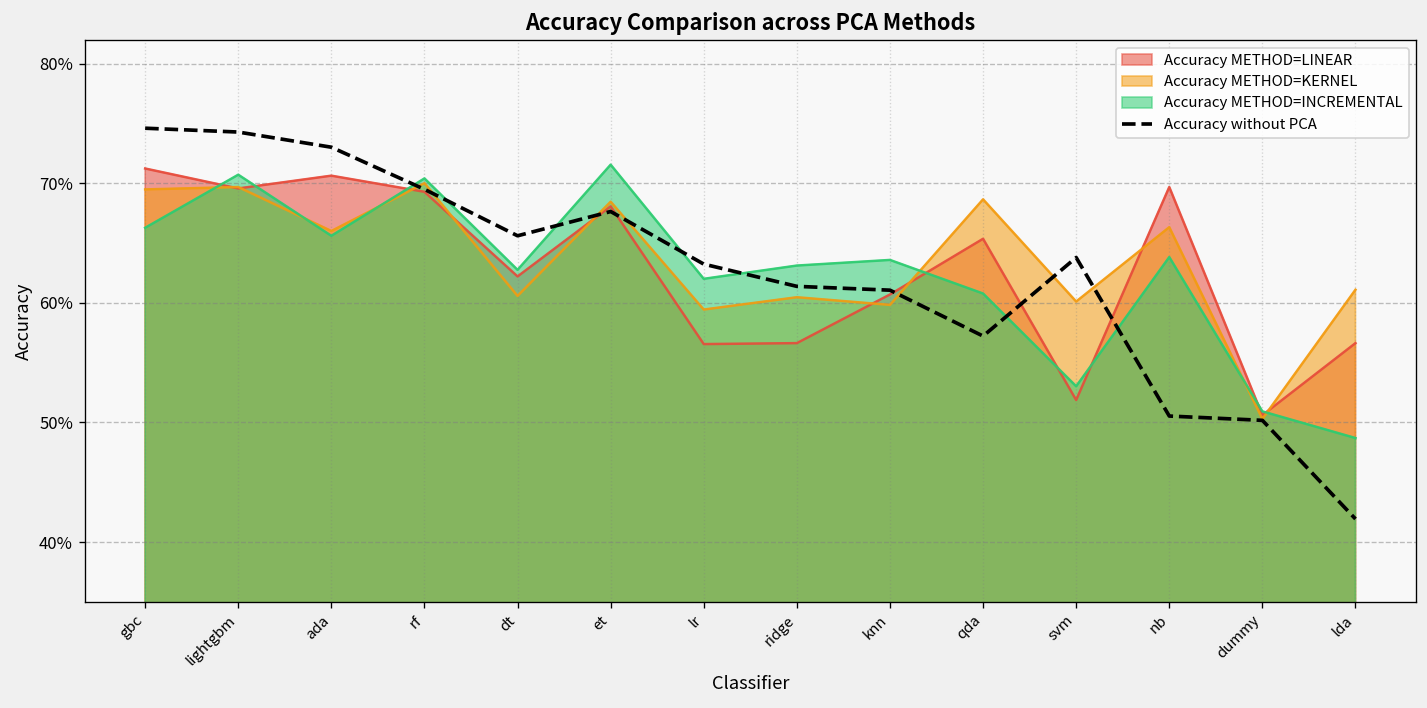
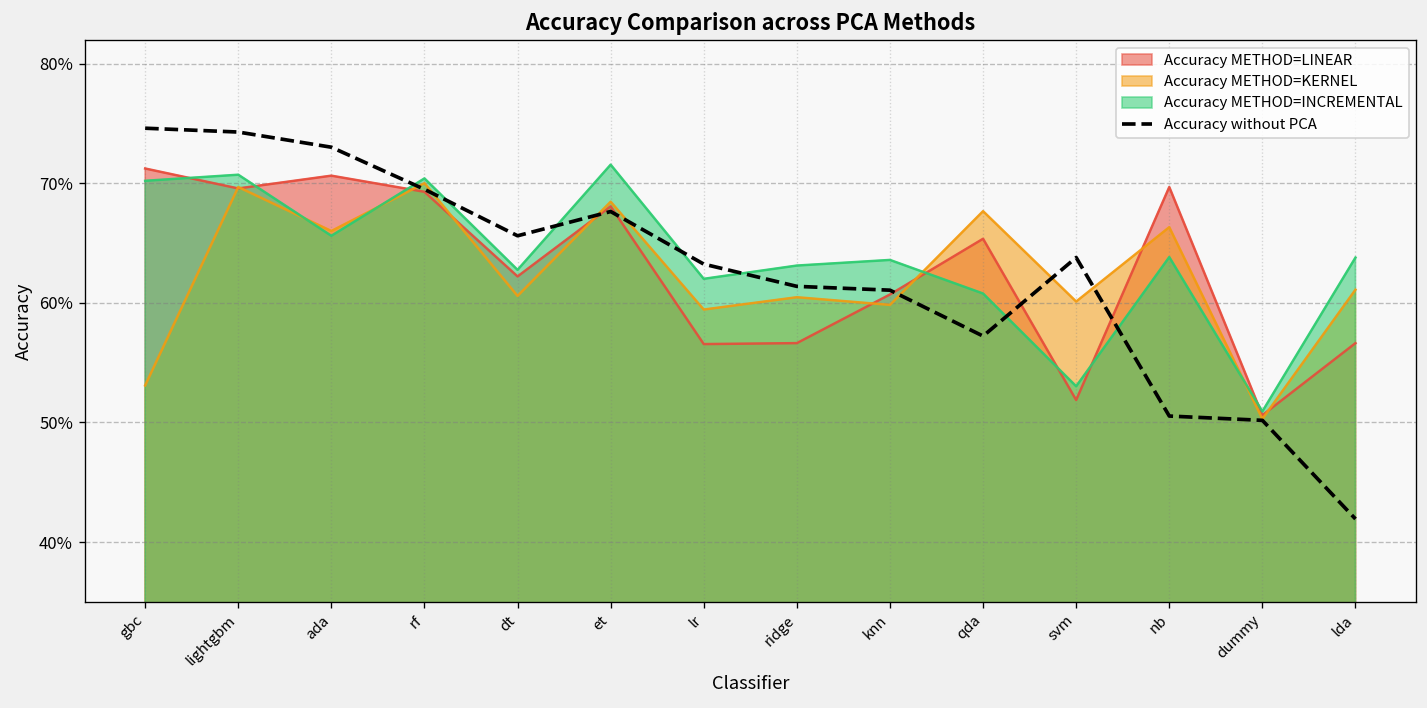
  {
    "Accuracy METHOD=LINEAR": {
      "gbc": "71%",
      "ada": "71%",
      "dt": "62%",
      "et": "68%",
      "lr": "57%",
      "ridge": "57%",
      "knn": "61%",
      "qda": "65%",
      "svm": "52%",
      "nb": "70%",
      "dummy": "51%",
      "lda": "57%"
    },
    "Accuracy METHOD=KERNEL": {
-     "gbc": "70%",
+     "gbc": "53%",
      "ada": "66%",
      "rf": "70%",
      "dt": "61%",
      "et": "68%",
      "lr": "59%",
      "ridge": "60%",
      "knn": "60%",
-     "qda": "69%",
+     "qda": "68%",
      "svm": "60%",
      "nb": "66%",
      "lda": "61%"
    },
    "Accuracy METHOD=INCREMENTAL": {
-     "gbc": "66%",
+     "gbc": "70%",
      "lightgbm": "71%",
      "ada": "66%",
      "rf": "70%",
      "dt": "63%",
      "et": "72%",
      "lr": "62%",
      "ridge": "63%",
      "knn": "64%",
      "qda": "61%",
      "svm": "53%",
      "nb": "64%",
      "dummy": "51%",
-     "lda": "49%"
+     "lda": "64%"
    },
    "Accuracy without PCA": {
      "gbc": "75%",
      "lightgbm": "74%",
      "ada": "73%",
      "dt": "66%",
      "et": "68%",
      "lr": "63%",
      "ridge": "61%",
      "knn": "61%",
      "qda": "57%",
      "svm": "64%",
      "nb": "51%",
      "lda": "42%"
    }
  }
